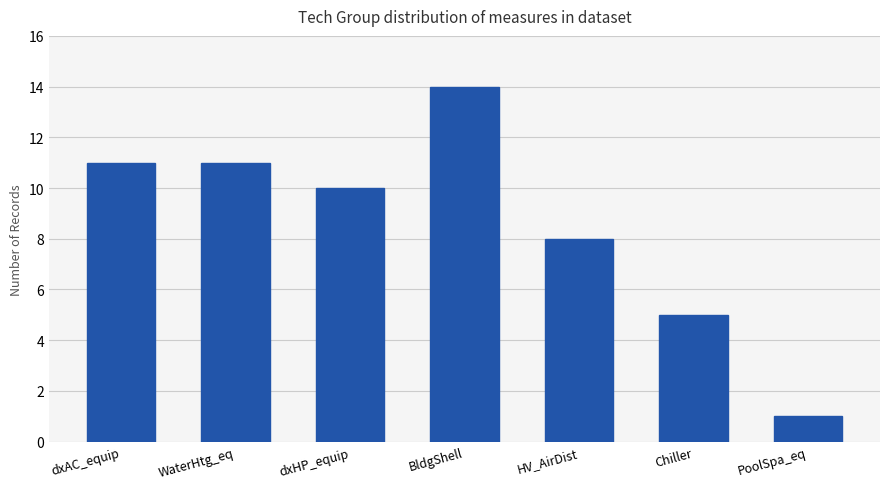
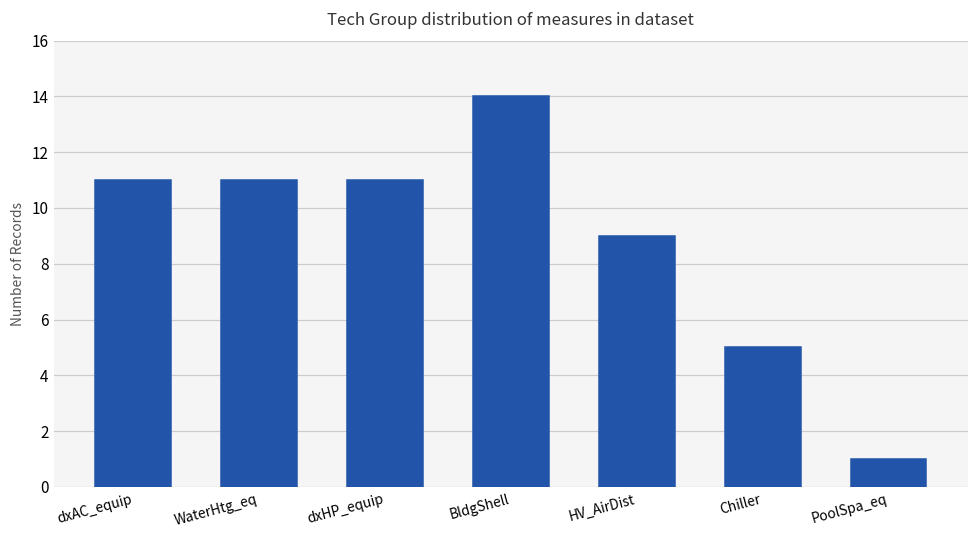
  {
    "dxAC_equip": 11,
    "WaterHtg_eq": 11,
-   "dxHP_equip": 10,
+   "dxHP_equip": 11,
    "BldgShell": 14,
-   "HV_AirDist": 8,
+   "HV_AirDist": 9,
    "Chiller": 5,
    "PoolSpa_eq": 1
  }
